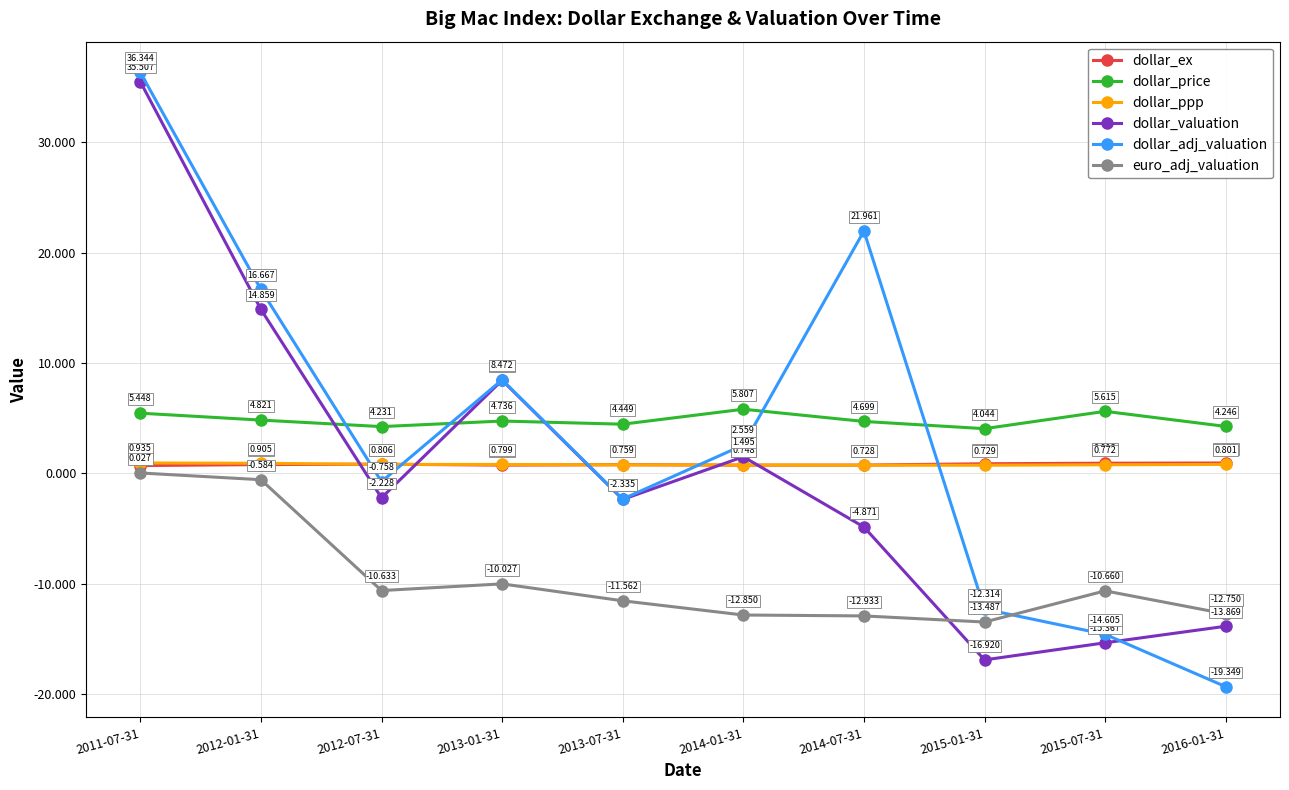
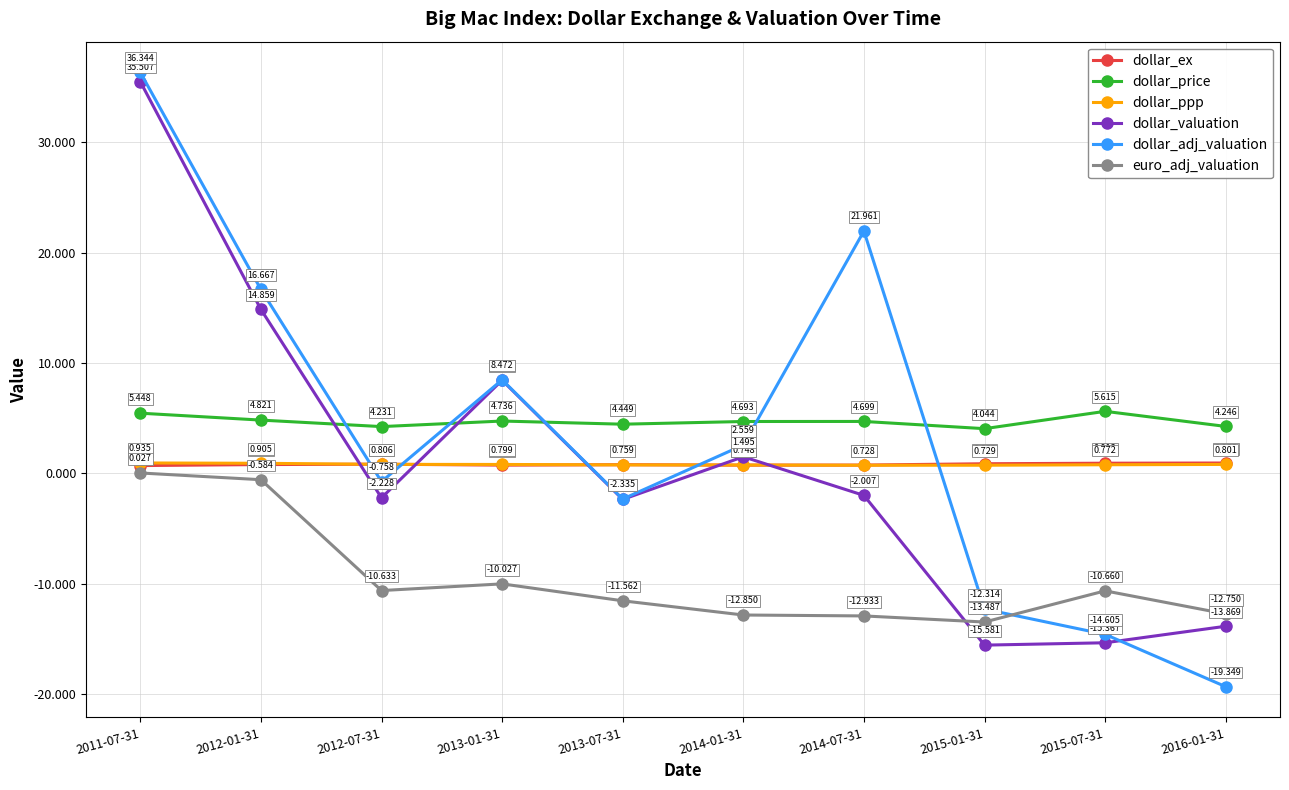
  {
    "dollar_price": {
-     "2014-01-31": 5.807
+     "2014-01-31": 4.693
    },
    "dollar_valuation": {
-     "2014-07-31": -4.871,
-     "2015-01-31": -16.920
+     "2014-07-31": -2.007,
+     "2015-01-31": -15.581
    }
  }
